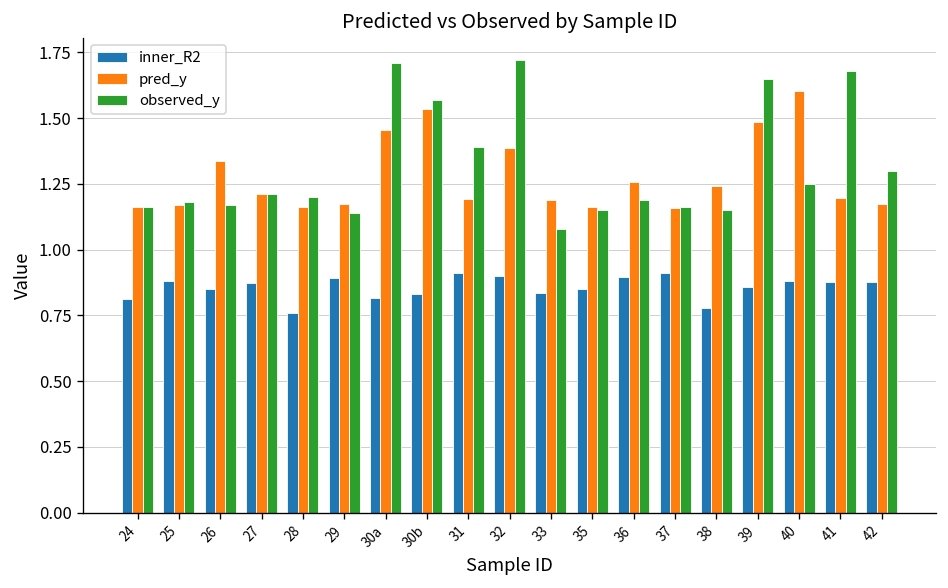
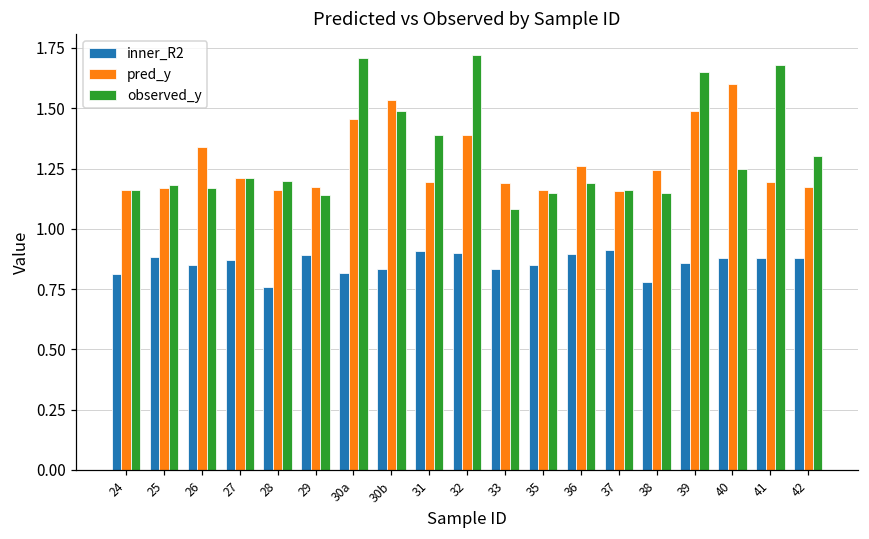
  {
    "inner_R2": {
      "24": 0.81,
      "25": 0.88,
      "26": 0.85,
      "27": 0.87,
      "28": 0.76,
      "29": 0.89,
      "30a": 0.82,
      "30b": 0.83,
      "31": 0.91,
      "32": 0.90,
      "33": 0.83,
      "35": 0.85,
      "36": 0.89,
      "37": 0.91,
      "38": 0.78,
      "39": 0.86,
      "40": 0.88,
      "41": 0.88,
      "42": 0.88
    },
    "pred_y": {
      "24": 1.16,
      "25": 1.17,
      "26": 1.34,
      "27": 1.21,
      "28": 1.16,
      "29": 1.17,
      "30a": 1.45,
      "30b": 1.54,
      "31": 1.19,
      "32": 1.39,
      "33": 1.19,
      "35": 1.16,
      "36": 1.26,
      "37": 1.16,
      "38": 1.24,
      "39": 1.49,
      "40": 1.60,
      "41": 1.20,
      "42": 1.17
    },
    "observed_y": {
      "24": 1.16,
      "25": 1.18,
      "26": 1.17,
      "27": 1.21,
      "28": 1.20,
      "29": 1.14,
      "30a": 1.71,
-     "30b": 1.57,
+     "30b": 1.49,
      "31": 1.39,
      "32": 1.72,
      "33": 1.08,
      "35": 1.15,
      "36": 1.19,
      "37": 1.16,
      "38": 1.15,
      "39": 1.65,
      "40": 1.25,
      "41": 1.68,
      "42": 1.30
    }
  }
